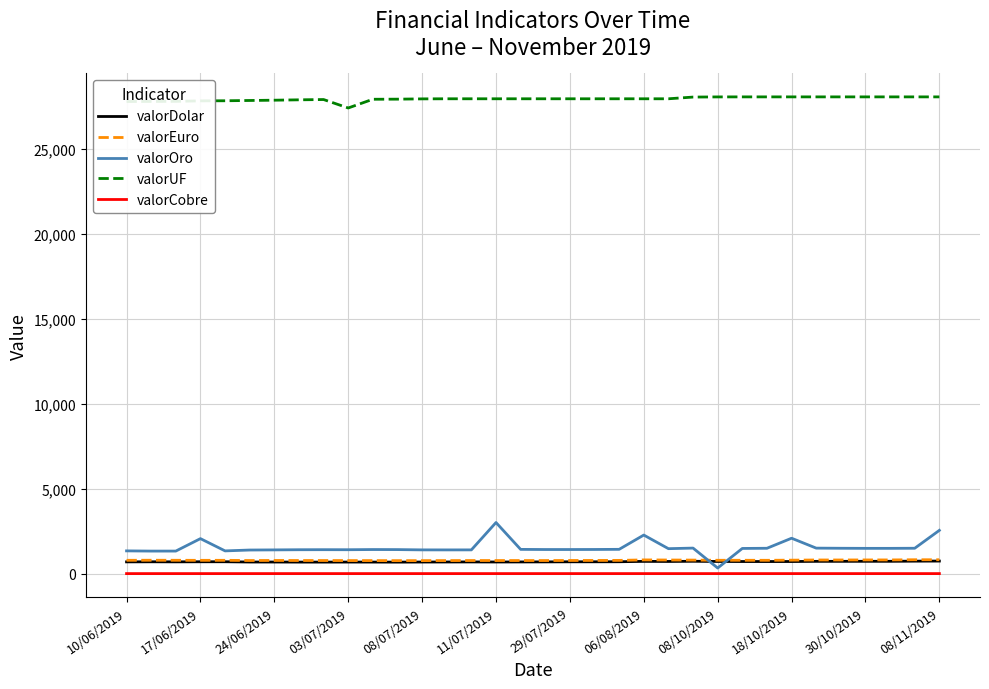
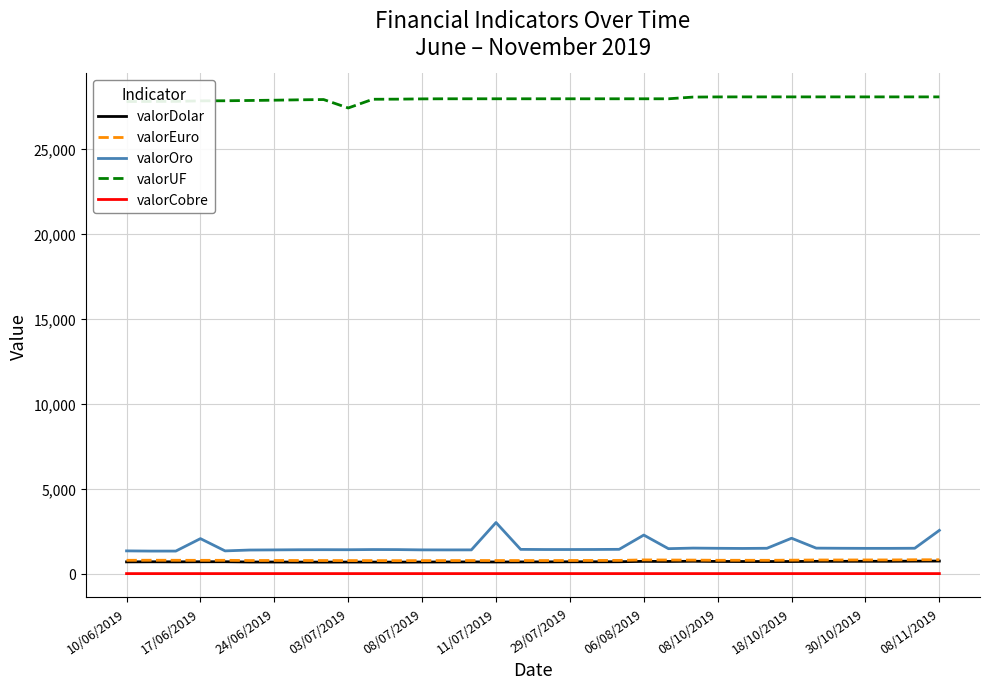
  {
    "valorOro": {
      "10/06/2019": "1,300",
      "17/06/2019": "2,100",
      "24/06/2019": "1,400",
      "03/07/2019": "1,400",
      "08/07/2019": "1,400",
      "11/07/2019": "3,000",
      "29/07/2019": "1,400",
      "06/08/2019": "2,300",
-     "08/10/2019": "300",
+     "08/10/2019": "1,500",
      "18/10/2019": "2,100",
      "30/10/2019": "1,500",
      "08/11/2019": "2,500"
    },
    "valorUF": {
      "24/06/2019": "27,900",
      "03/07/2019": "27,400",
      "08/07/2019": "27,900",
      "11/07/2019": "28,000",
      "29/07/2019": "28,000",
      "06/08/2019": "28,000",
      "08/10/2019": "28,100",
      "18/10/2019": "28,100",
      "30/10/2019": "28,100",
      "08/11/2019": "28,100"
    },
    "valorCobre": {
      "10/06/2019": "0",
      "17/06/2019": "0",
      "24/06/2019": "0",
      "03/07/2019": "0",
      "08/07/2019": "0",
      "11/07/2019": "0",
      "29/07/2019": "0",
      "06/08/2019": "0",
      "08/10/2019": "0",
      "18/10/2019": "0",
      "30/10/2019": "0",
      "08/11/2019": "0"
    }
  }
